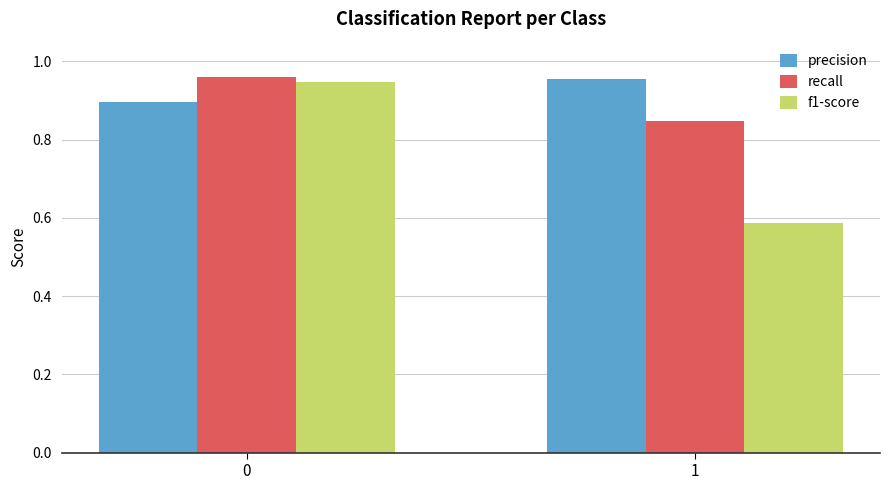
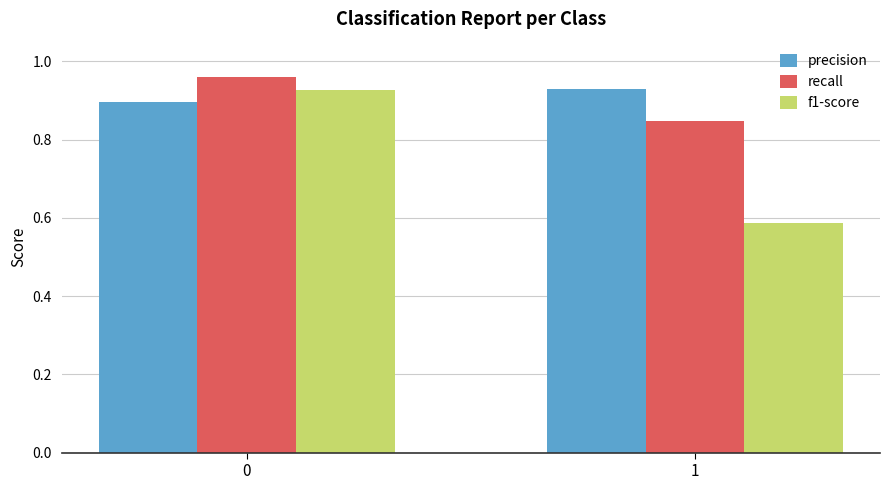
  {
    "precision": {
      "0": 0.89,
-     "1": 0.96
+     "1": 0.93
    },
    "recall": {
      "0": 0.96,
      "1": 0.85
    },
    "f1-score": {
-     "0": 0.95,
+     "0": 0.93,
      "1": 0.59
    }
  }
